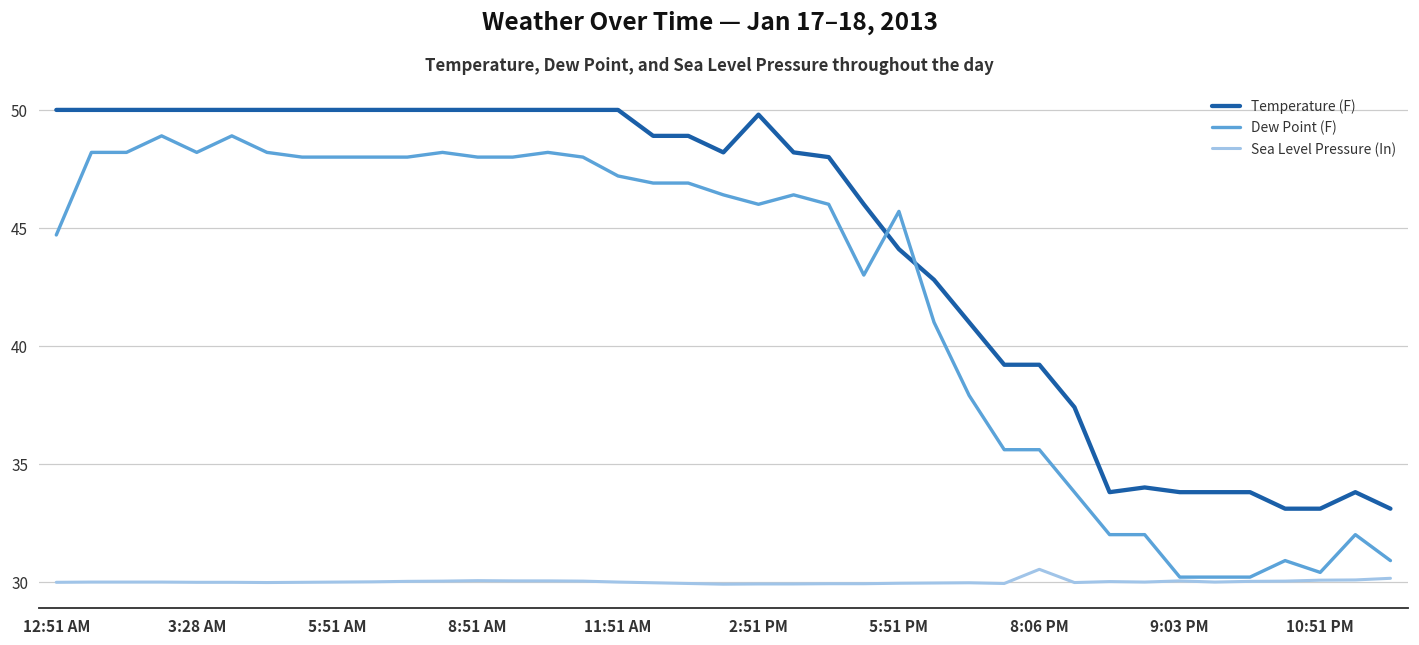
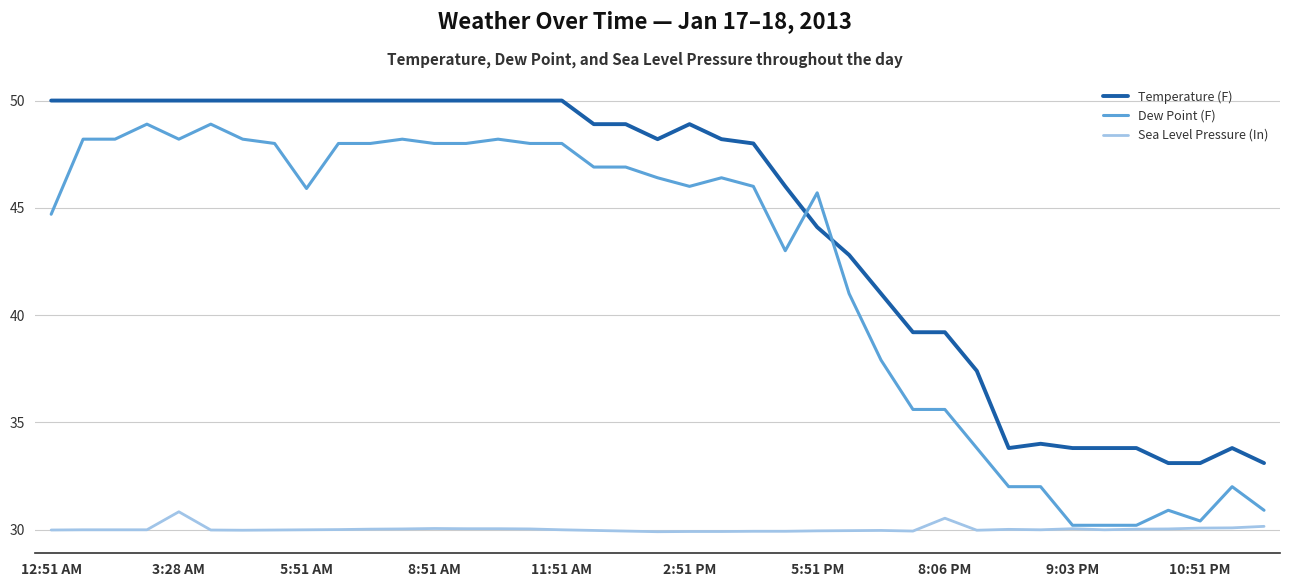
  {
    "Temperature (F)": {
      "12:51 AM": 50.0,
      "3:28 AM": 50.0,
      "5:51 AM": 50.0,
      "8:51 AM": 50.0,
      "11:51 AM": 50.0,
-     "2:51 PM": 49.8,
+     "2:51 PM": 48.9,
      "5:51 PM": 44.1,
      "8:06 PM": 39.2,
      "9:03 PM": 33.8,
      "10:51 PM": 33.1
    },
    "Dew Point (F)": {
      "12:51 AM": 44.7,
      "3:28 AM": 48.2,
-     "5:51 AM": 48.0,
+     "5:51 AM": 45.9,
      "8:51 AM": 48.0,
-     "11:51 AM": 47.2,
+     "11:51 AM": 48.0,
      "2:51 PM": 46.0,
      "5:51 PM": 45.7,
      "8:06 PM": 35.6,
      "9:03 PM": 30.2,
      "10:51 PM": 30.4
    },
    "Sea Level Pressure (In)": {
      "12:51 AM": 30.0,
-     "3:28 AM": 30.0,
+     "3:28 AM": 30.8,
      "5:51 AM": 30.0,
      "8:51 AM": 30.1,
      "11:51 AM": 30.0,
      "2:51 PM": 29.9,
      "5:51 PM": 29.9,
      "8:06 PM": 30.5,
      "9:03 PM": 30.0,
      "10:51 PM": 30.1
    }
  }
